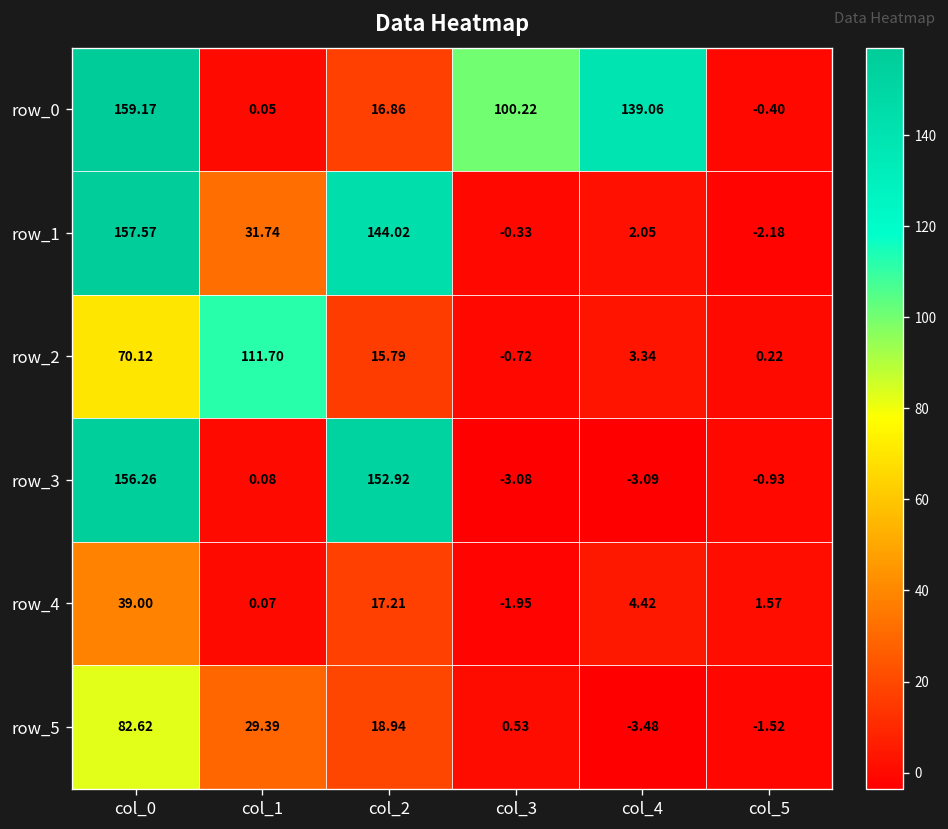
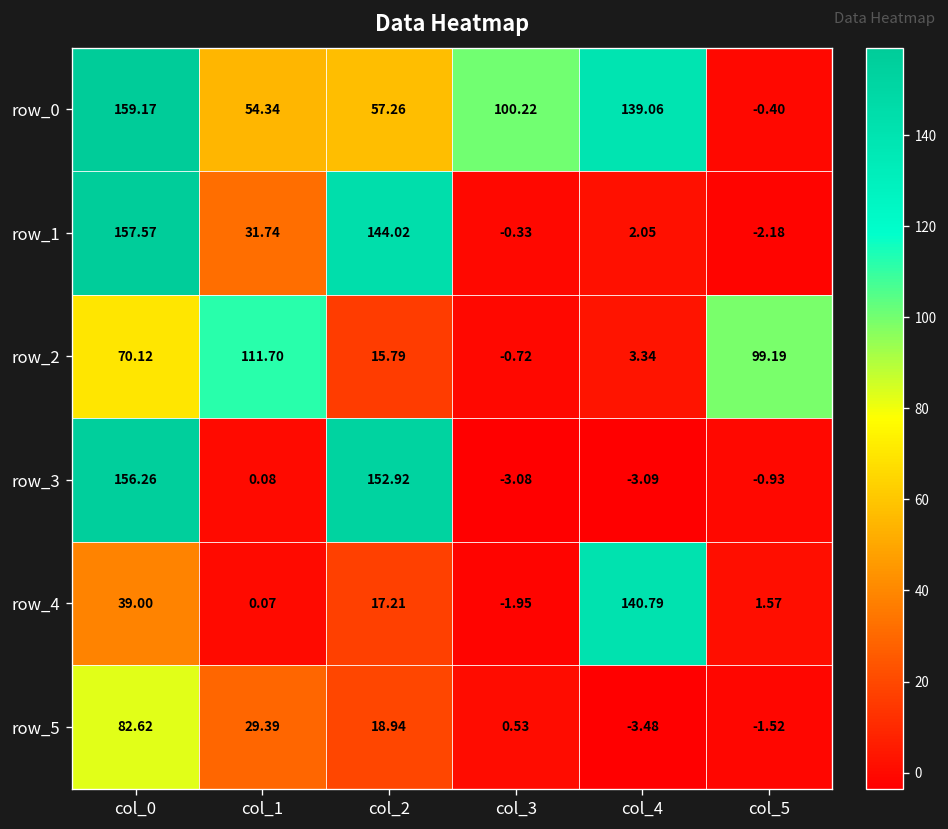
  {
    "row_0": {
      "col_0": 159.17,
-     "col_1": 0.05,
-     "col_2": 16.86,
+     "col_1": 54.34,
+     "col_2": 57.26,
      "col_3": 100.22,
      "col_4": 139.06,
      "col_5": -0.40
    },
    "row_1": {
      "col_0": 157.57,
      "col_1": 31.74,
      "col_2": 144.02,
      "col_3": -0.33,
      "col_4": 2.05,
      "col_5": -2.18
    },
    "row_2": {
      "col_0": 70.12,
      "col_1": 111.70,
      "col_2": 15.79,
      "col_3": -0.72,
      "col_4": 3.34,
-     "col_5": 0.22
+     "col_5": 99.19
    },
    "row_3": {
      "col_0": 156.26,
      "col_1": 0.08,
      "col_2": 152.92,
      "col_3": -3.08,
      "col_4": -3.09,
      "col_5": -0.93
    },
    "row_4": {
      "col_0": 39.00,
      "col_1": 0.07,
      "col_2": 17.21,
      "col_3": -1.95,
-     "col_4": 4.42,
+     "col_4": 140.79,
      "col_5": 1.57
    },
    "row_5": {
      "col_0": 82.62,
      "col_1": 29.39,
      "col_2": 18.94,
      "col_3": 0.53,
      "col_4": -3.48,
      "col_5": -1.52
    }
  }
